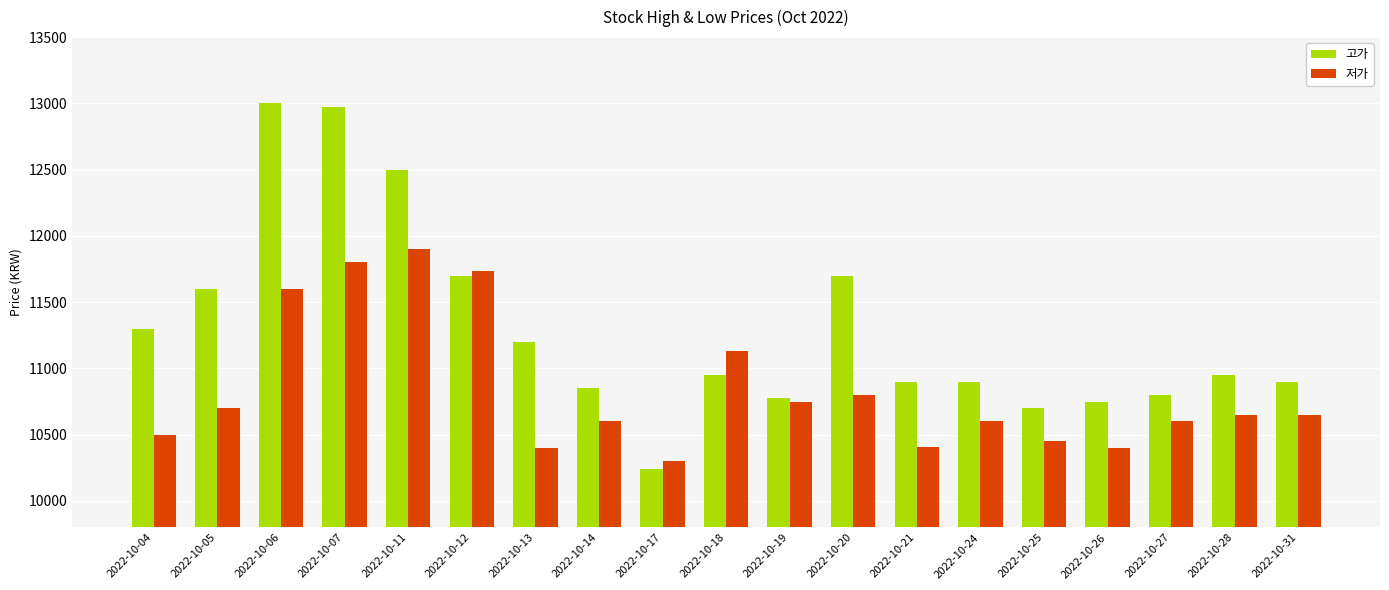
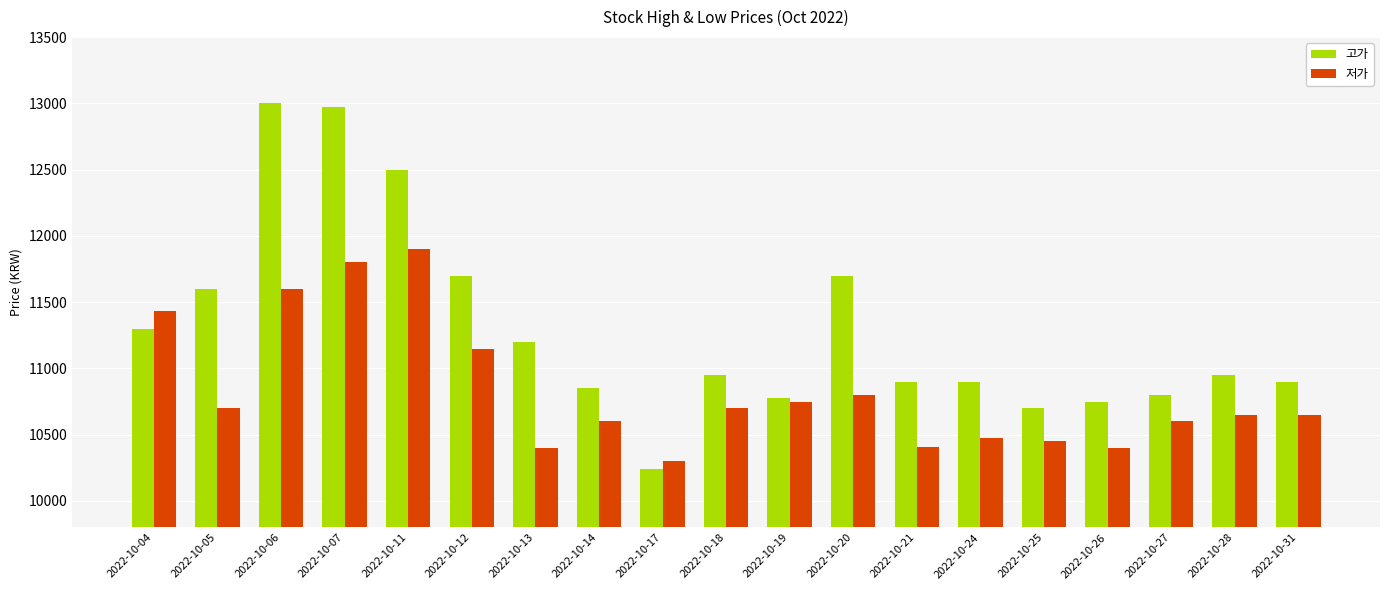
  {
    "고가": {
      "2022-10-04": 11300,
      "2022-10-05": 11600,
      "2022-10-06": 13000,
      "2022-10-07": 12980,
      "2022-10-11": 12500,
      "2022-10-12": 11700,
      "2022-10-13": 11200,
      "2022-10-14": 10850,
      "2022-10-17": 10240,
      "2022-10-18": 10950,
      "2022-10-19": 10780,
      "2022-10-20": 11700,
      "2022-10-21": 10900,
      "2022-10-24": 10900,
      "2022-10-25": 10700,
      "2022-10-26": 10750,
      "2022-10-27": 10800,
      "2022-10-28": 10950,
      "2022-10-31": 10900
    },
    "저가": {
-     "2022-10-04": 10500,
+     "2022-10-04": 11440,
      "2022-10-05": 10700,
      "2022-10-06": 11600,
      "2022-10-07": 11800,
      "2022-10-11": 11900,
-     "2022-10-12": 11740,
+     "2022-10-12": 11150,
      "2022-10-13": 10400,
      "2022-10-14": 10600,
      "2022-10-17": 10300,
-     "2022-10-18": 11130,
+     "2022-10-18": 10700,
      "2022-10-19": 10750,
      "2022-10-20": 10800,
      "2022-10-21": 10400,
-     "2022-10-24": 10600,
+     "2022-10-24": 10480,
      "2022-10-25": 10450,
      "2022-10-26": 10400,
      "2022-10-27": 10600,
      "2022-10-28": 10650,
      "2022-10-31": 10650
    }
  }
